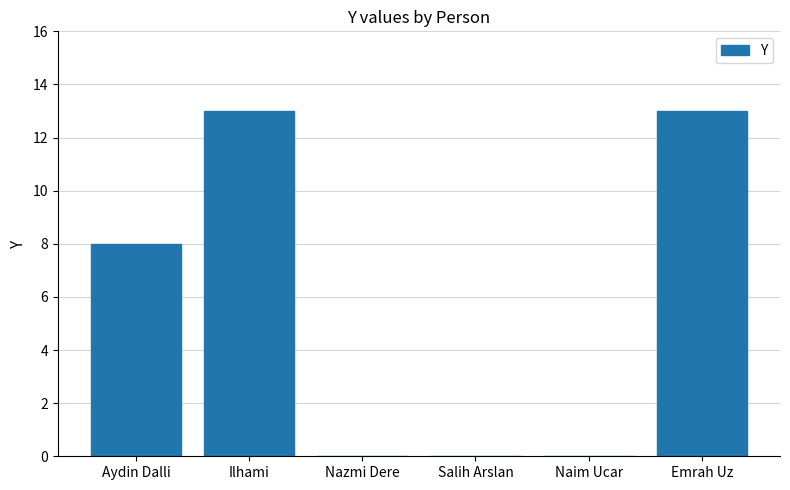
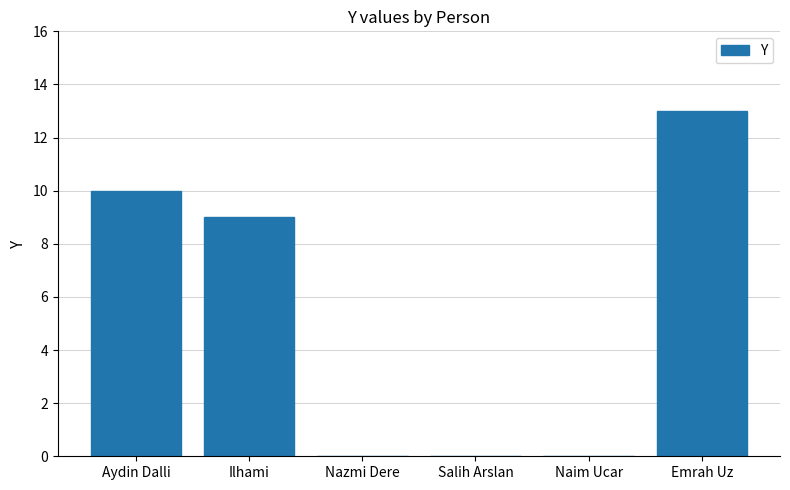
  {
-   "Aydin Dalli": 8,
-   "Ilhami": 13,
+   "Aydin Dalli": 10,
+   "Ilhami": 9,
    "Nazmi Dere": 0,
    "Salih Arslan": 0,
    "Naim Ucar": 0,
    "Emrah Uz": 13
  }
